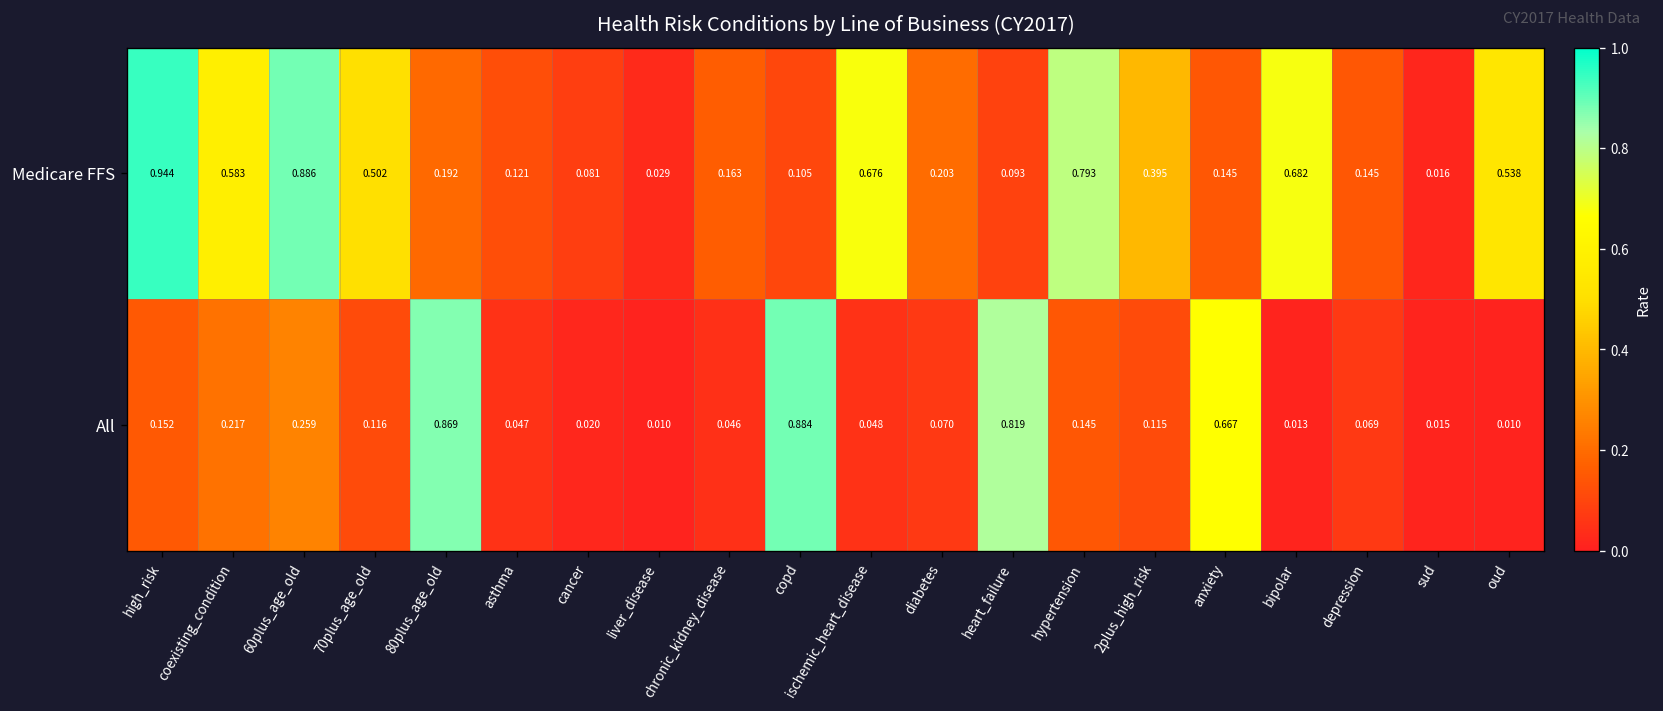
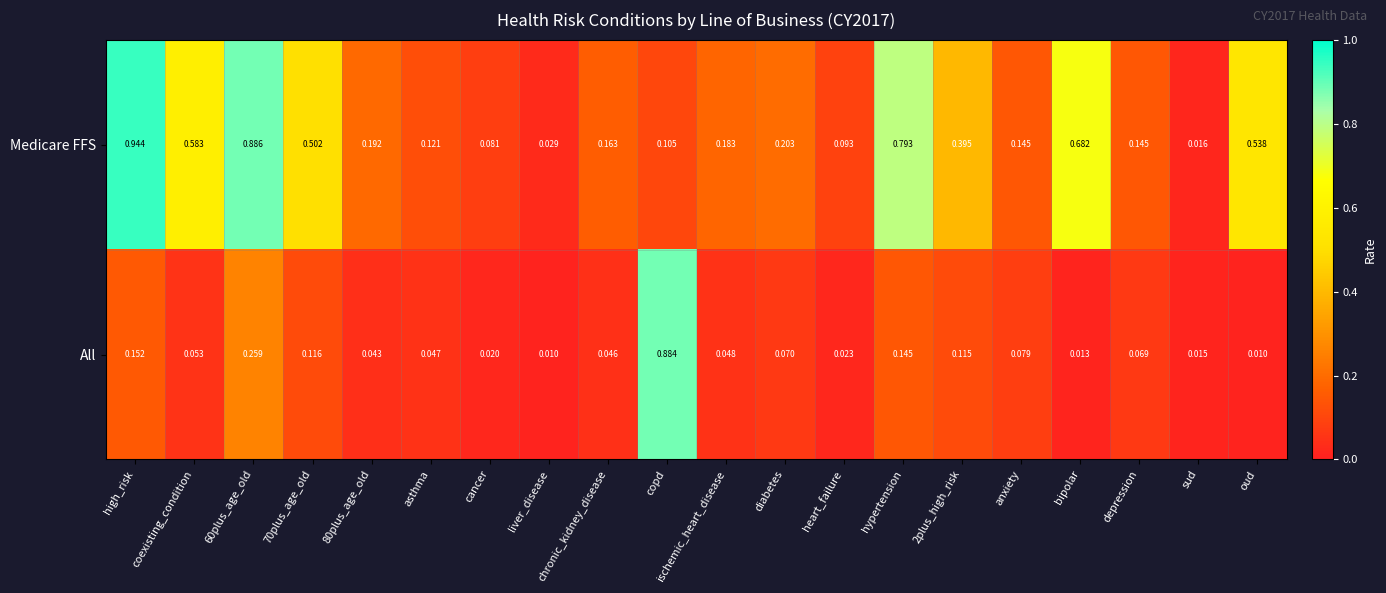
  {
    "Medicare FFS": {
      "high_risk": 0.944,
      "coexisting_condition": 0.583,
      "60plus_age_old": 0.886,
      "70plus_age_old": 0.502,
      "80plus_age_old": 0.192,
      "asthma": 0.121,
      "cancer": 0.081,
      "liver_disease": 0.029,
      "chronic_kidney_disease": 0.163,
      "copd": 0.105,
-     "ischemic_heart_disease": 0.676,
+     "ischemic_heart_disease": 0.183,
      "diabetes": 0.203,
      "heart_failure": 0.093,
      "hypertension": 0.793,
      "2plus_high_risk": 0.395,
      "anxiety": 0.145,
      "bipolar": 0.682,
      "depression": 0.145,
      "sud": 0.016,
      "oud": 0.538
    },
    "All": {
      "high_risk": 0.152,
-     "coexisting_condition": 0.217,
+     "coexisting_condition": 0.053,
      "60plus_age_old": 0.259,
      "70plus_age_old": 0.116,
-     "80plus_age_old": 0.869,
+     "80plus_age_old": 0.043,
      "asthma": 0.047,
      "cancer": 0.020,
      "liver_disease": 0.010,
      "chronic_kidney_disease": 0.046,
      "copd": 0.884,
      "ischemic_heart_disease": 0.048,
      "diabetes": 0.070,
-     "heart_failure": 0.819,
+     "heart_failure": 0.023,
      "hypertension": 0.145,
      "2plus_high_risk": 0.115,
-     "anxiety": 0.667,
+     "anxiety": 0.079,
      "bipolar": 0.013,
      "depression": 0.069,
      "sud": 0.015,
      "oud": 0.010
    }
  }
